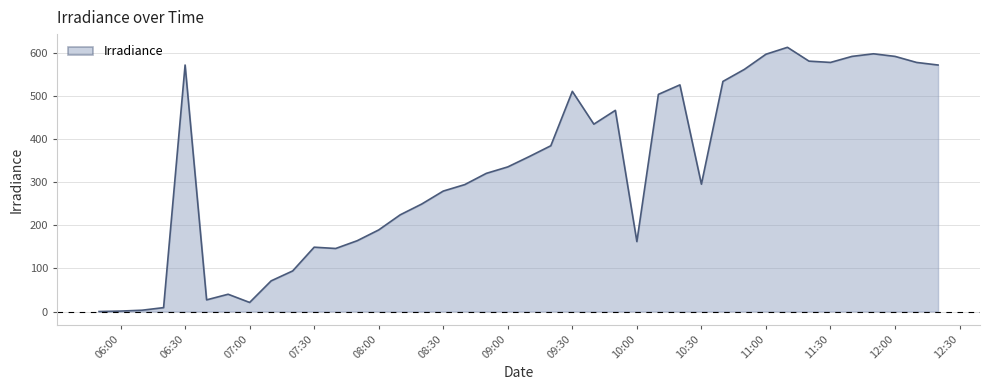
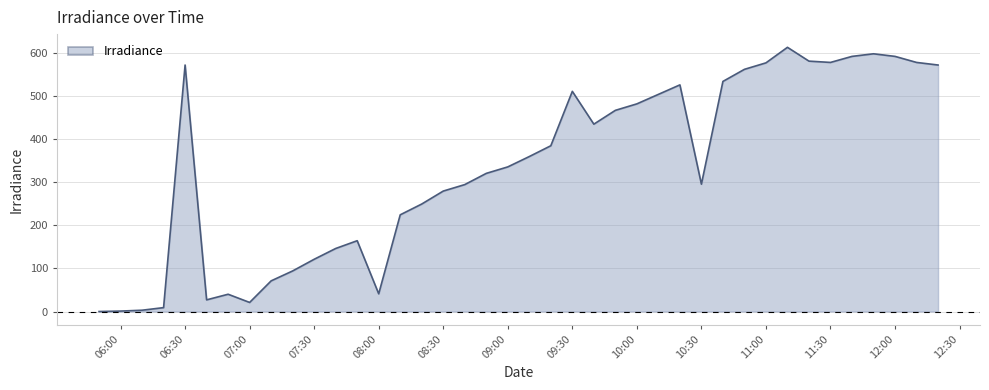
  {
    "06:00": 0,
    "06:30": 570,
    "07:00": 20,
-   "07:30": 150,
-   "08:00": 190,
+   "07:30": 120,
+   "08:00": 40,
    "08:30": 280,
    "09:00": 340,
    "09:30": 510,
-   "10:00": 160,
+   "10:00": 480,
    "10:30": 300,
-   "11:00": 600,
+   "11:00": 580,
    "11:30": 580,
    "12:00": 590
  }
